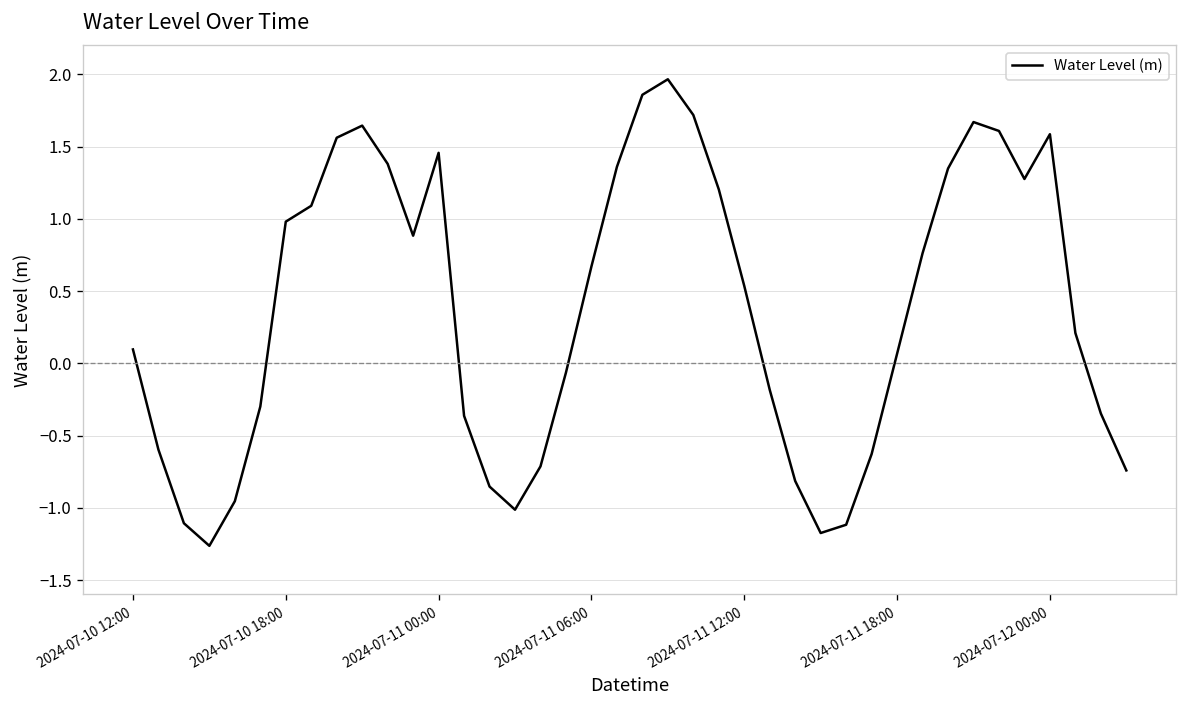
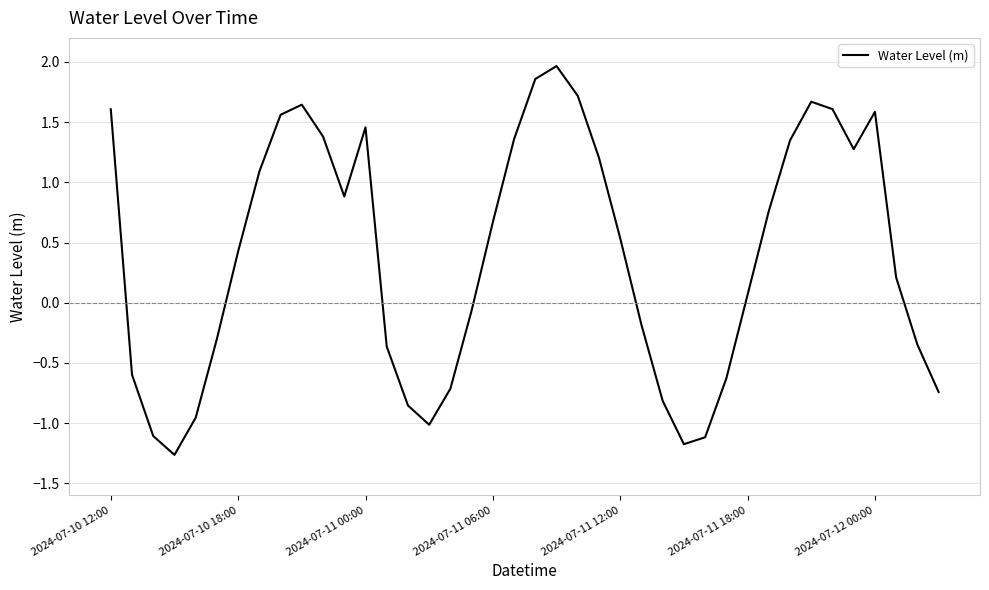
  {
-   "2024-07-10 12:00": 0.10,
-   "2024-07-10 18:00": 0.98,
+   "2024-07-10 12:00": 1.61,
+   "2024-07-10 18:00": 0.43,
    "2024-07-11 00:00": 1.46,
    "2024-07-11 06:00": 0.67,
    "2024-07-11 12:00": 0.54,
    "2024-07-11 18:00": 0.07,
    "2024-07-12 00:00": 1.59
  }
